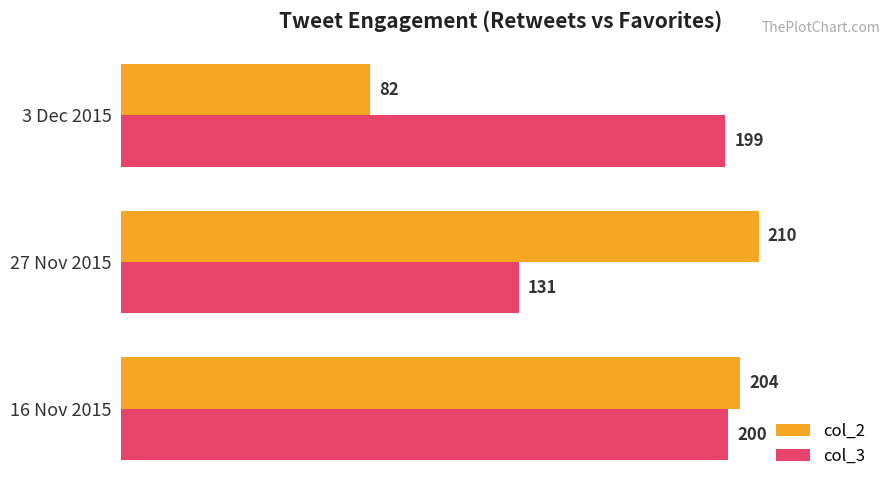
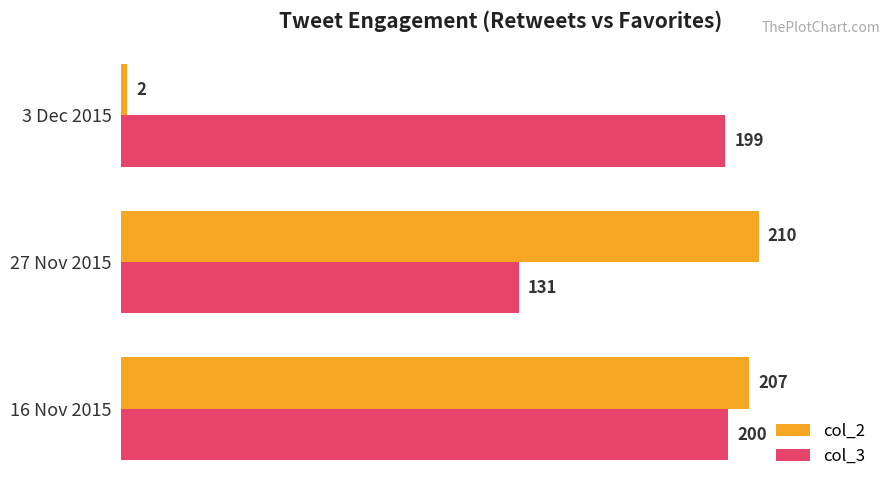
  {
    "col_2": {
-     "3 Dec 2015": 82,
+     "3 Dec 2015": 2,
      "27 Nov 2015": 210,
-     "16 Nov 2015": 204
+     "16 Nov 2015": 207
    },
    "col_3": {
      "3 Dec 2015": 199,
      "27 Nov 2015": 131,
      "16 Nov 2015": 200
    }
  }
